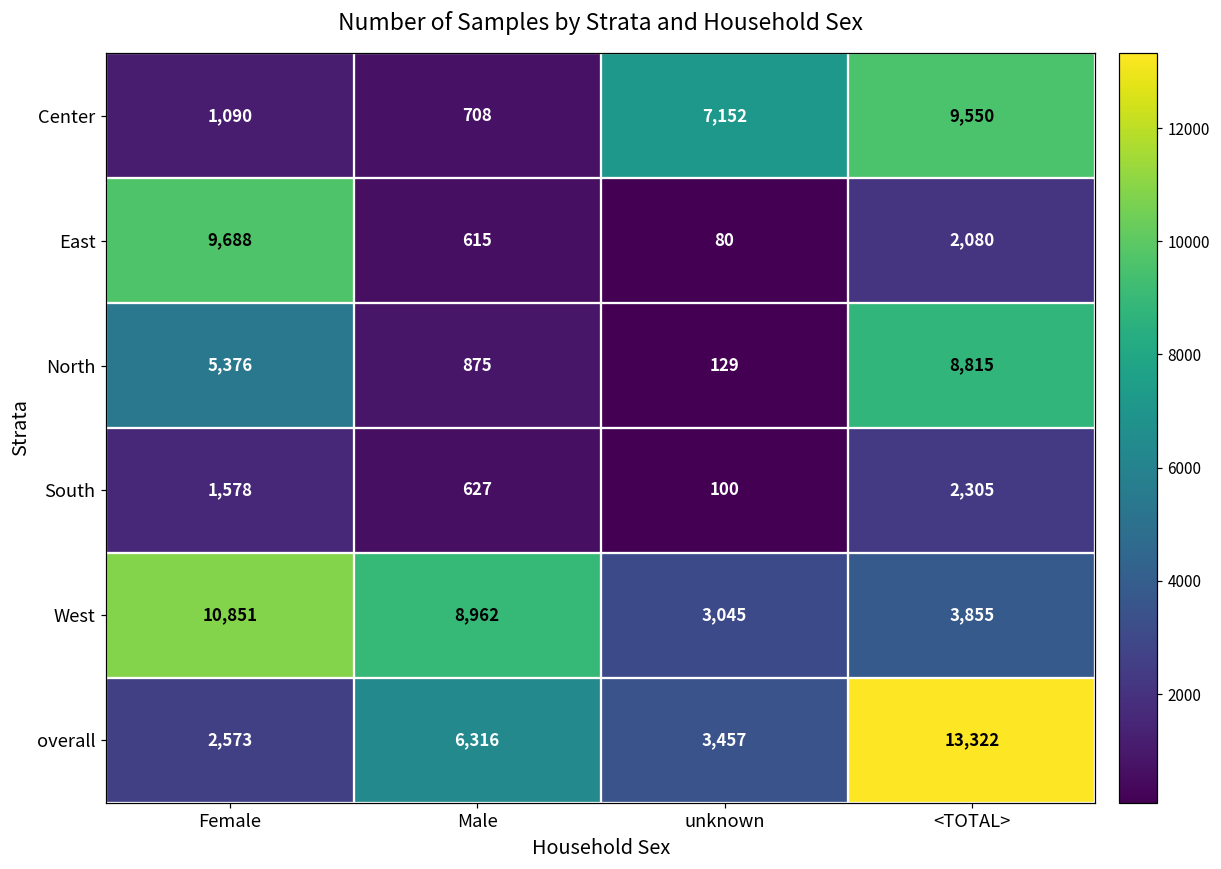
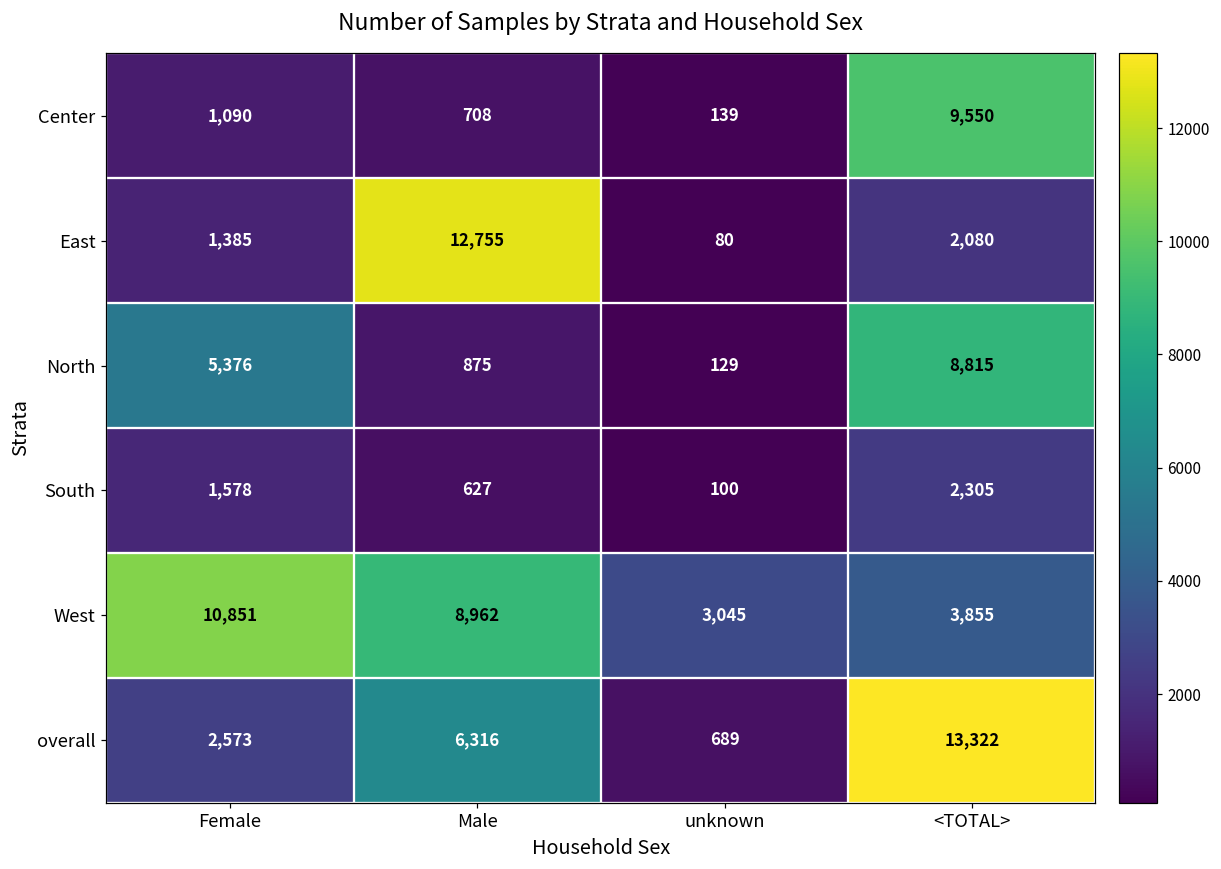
  {
    "Center": {
      "Female": "1,090",
      "Male": "708",
-     "unknown": "7,152",
+     "unknown": "139",
      "<TOTAL>": "9,550"
    },
    "East": {
-     "Female": "9,688",
-     "Male": "615",
+     "Female": "1,385",
+     "Male": "12,755",
      "unknown": "80",
      "<TOTAL>": "2,080"
    },
    "North": {
      "Female": "5,376",
      "Male": "875",
      "unknown": "129",
      "<TOTAL>": "8,815"
    },
    "South": {
      "Female": "1,578",
      "Male": "627",
      "unknown": "100",
      "<TOTAL>": "2,305"
    },
    "West": {
      "Female": "10,851",
      "Male": "8,962",
      "unknown": "3,045",
      "<TOTAL>": "3,855"
    },
    "overall": {
      "Female": "2,573",
      "Male": "6,316",
-     "unknown": "3,457",
+     "unknown": "689",
      "<TOTAL>": "13,322"
    }
  }
